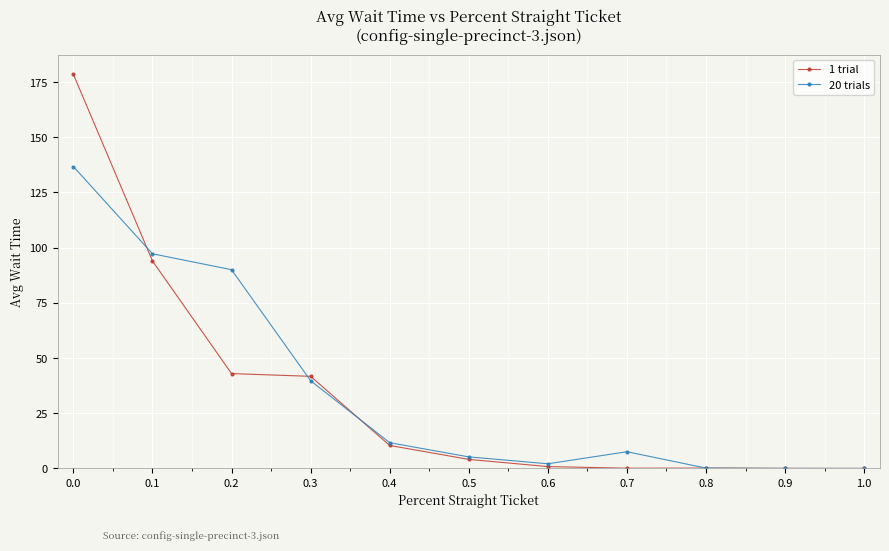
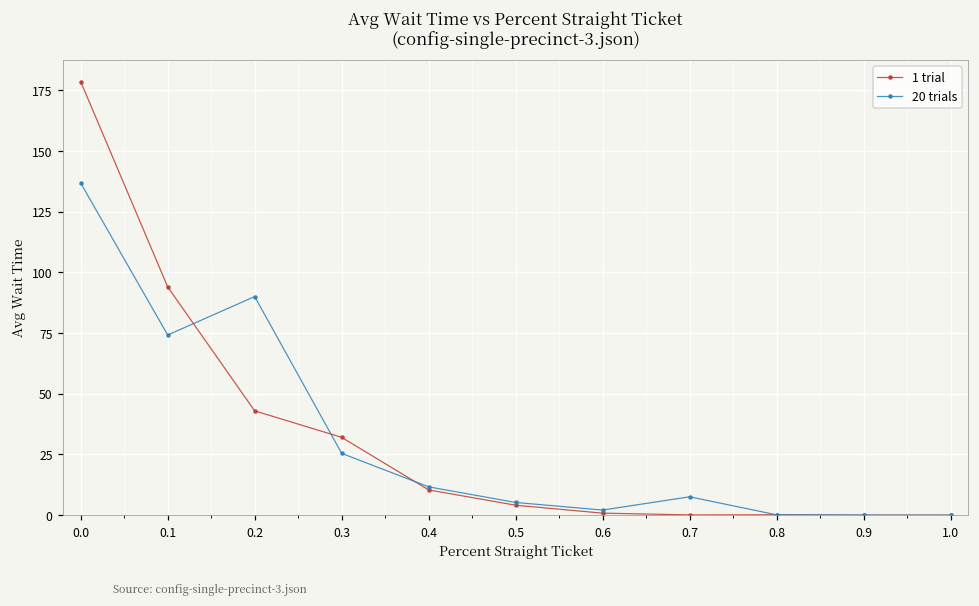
  {
    "1 trial": {
      "0.0": 179,
      "0.1": 94,
      "0.2": 43,
-     "0.3": 42,
+     "0.3": 32,
      "0.4": 10,
      "0.6": 1,
      "0.7": 0
    },
    "20 trials": {
      "0.0": 137,
-     "0.1": 97,
+     "0.1": 74,
      "0.2": 90,
-     "0.3": 40,
+     "0.3": 25,
      "0.4": 12,
      "0.6": 2,
      "0.7": 8
    }
  }
